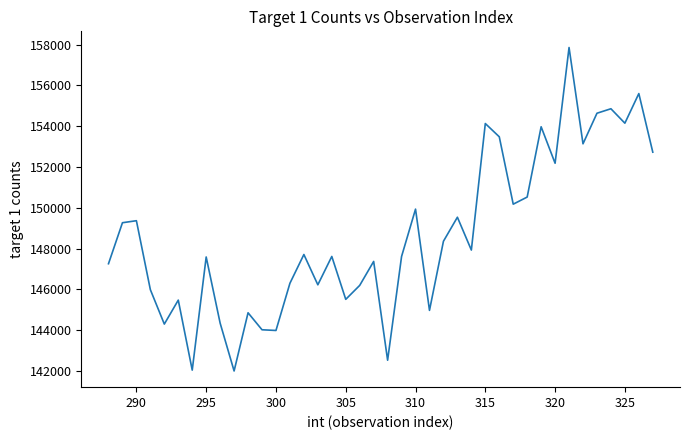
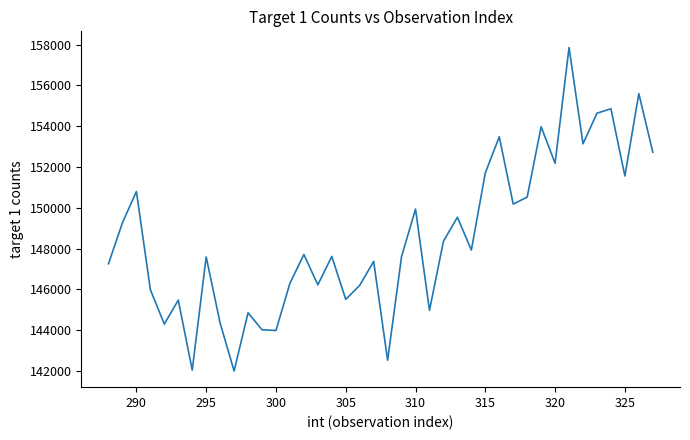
  {
-   "290": 149400,
+   "290": 150800,
    "295": 147600,
    "300": 144000,
    "305": 145500,
    "310": 149900,
-   "315": 154100,
+   "315": 151700,
    "320": 152200,
-   "325": 154200
+   "325": 151600
  }
